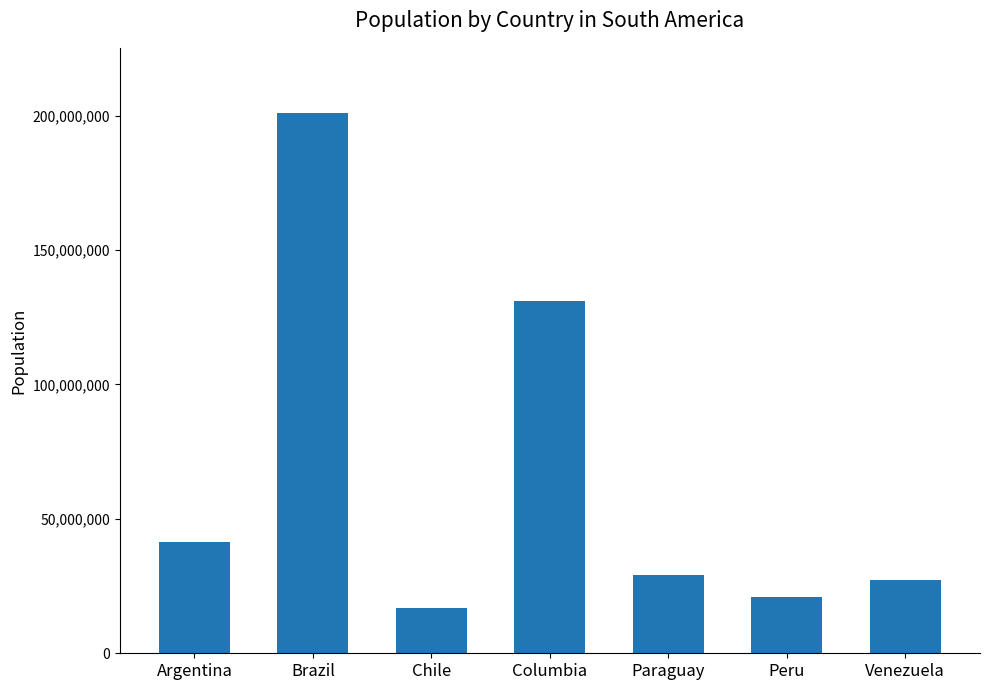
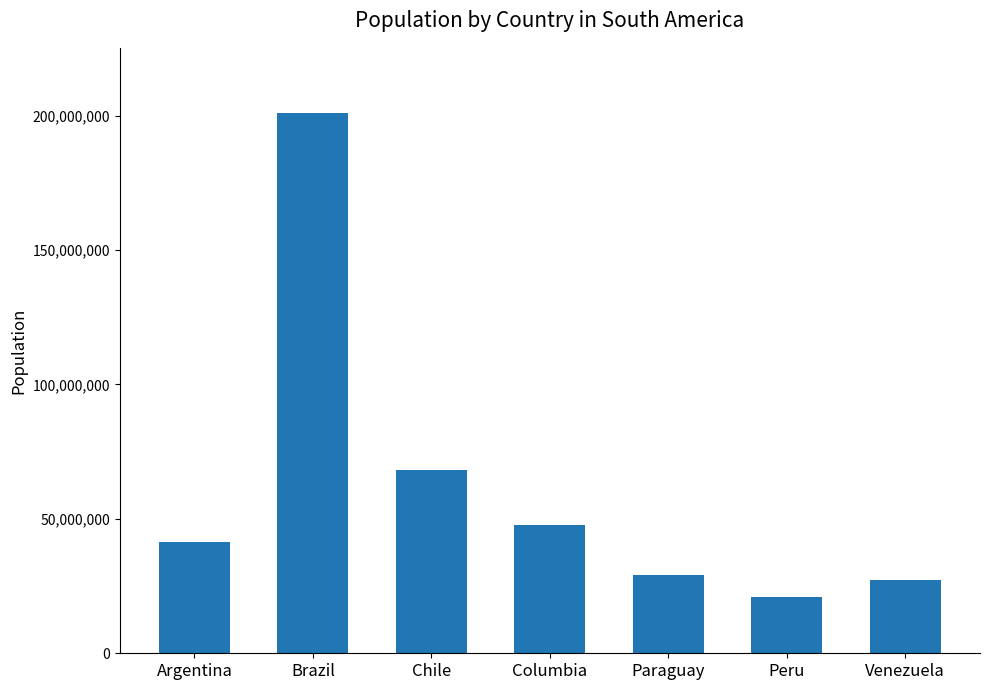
  {
    "Argentina": "41,000,000",
    "Brazil": "201,000,000",
-   "Chile": "17,000,000",
-   "Columbia": "131,000,000",
+   "Chile": "68,000,000",
+   "Columbia": "48,000,000",
    "Paraguay": "29,000,000",
    "Peru": "21,000,000",
    "Venezuela": "27,000,000"
  }
